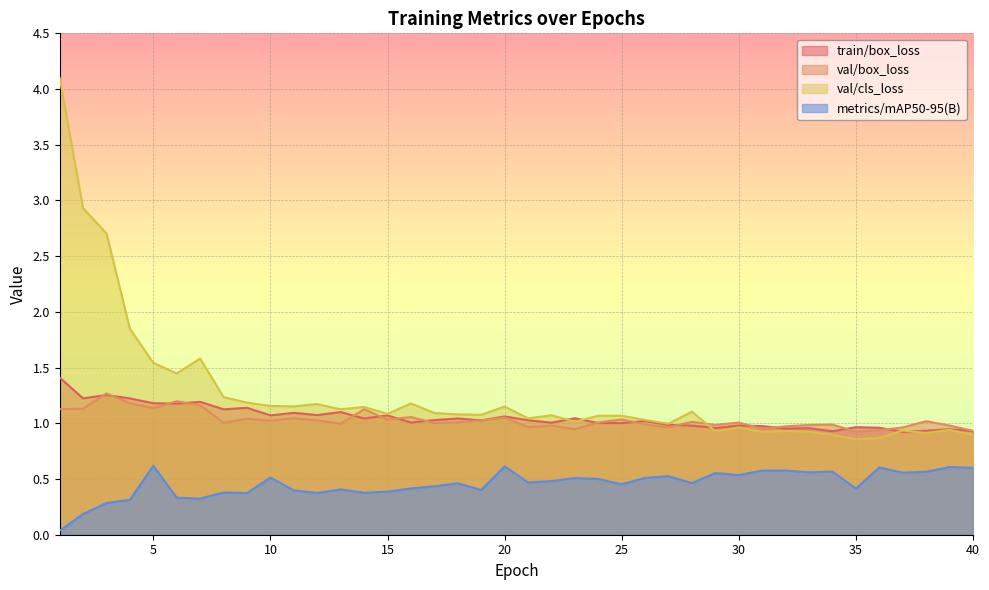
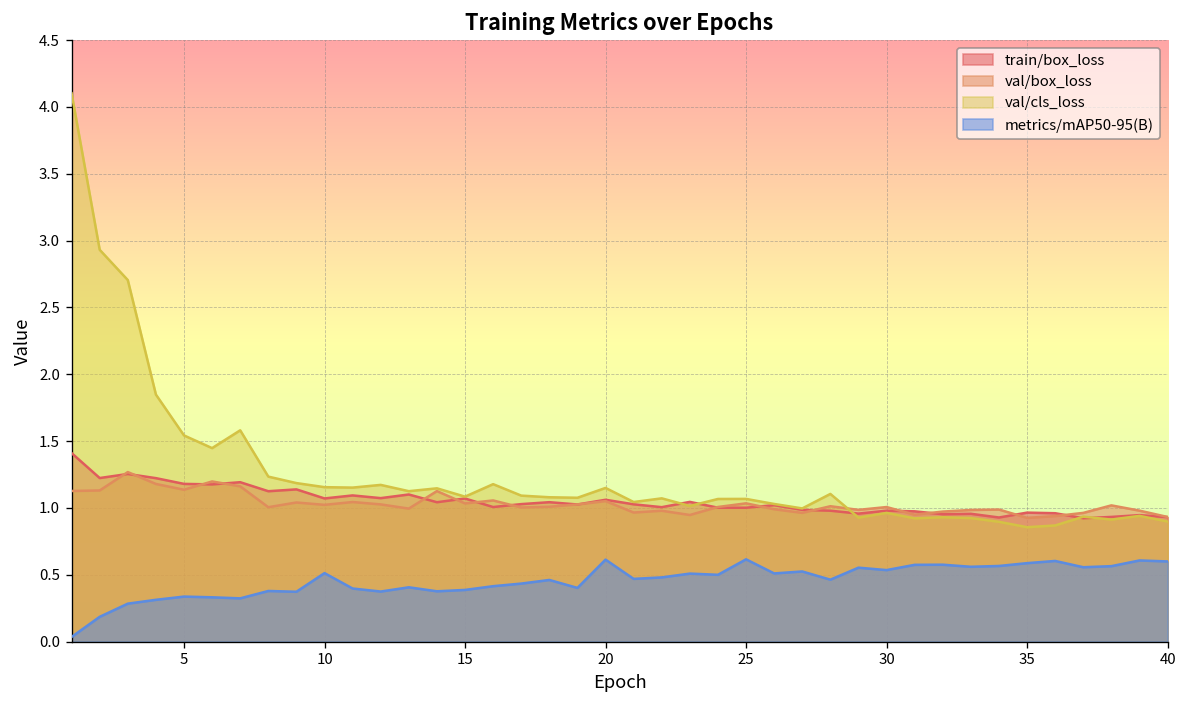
  {
    "metrics/mAP50-95(B)": {
-     "5": 0.62,
+     "5": 0.34,
      "10": 0.51,
      "15": 0.39,
      "20": 0.61,
-     "25": 0.45,
+     "25": 0.62,
      "30": 0.54,
-     "35": 0.41,
+     "35": 0.59,
      "40": 0.60
    }
  }
